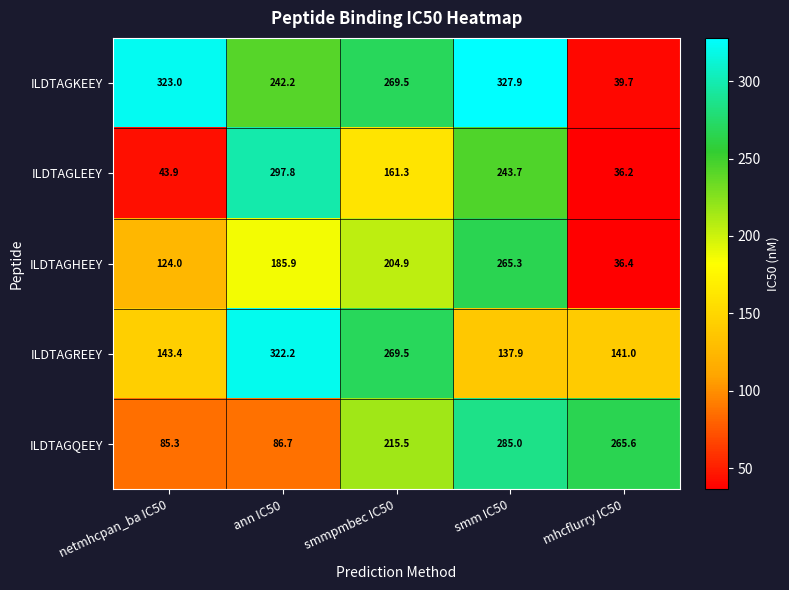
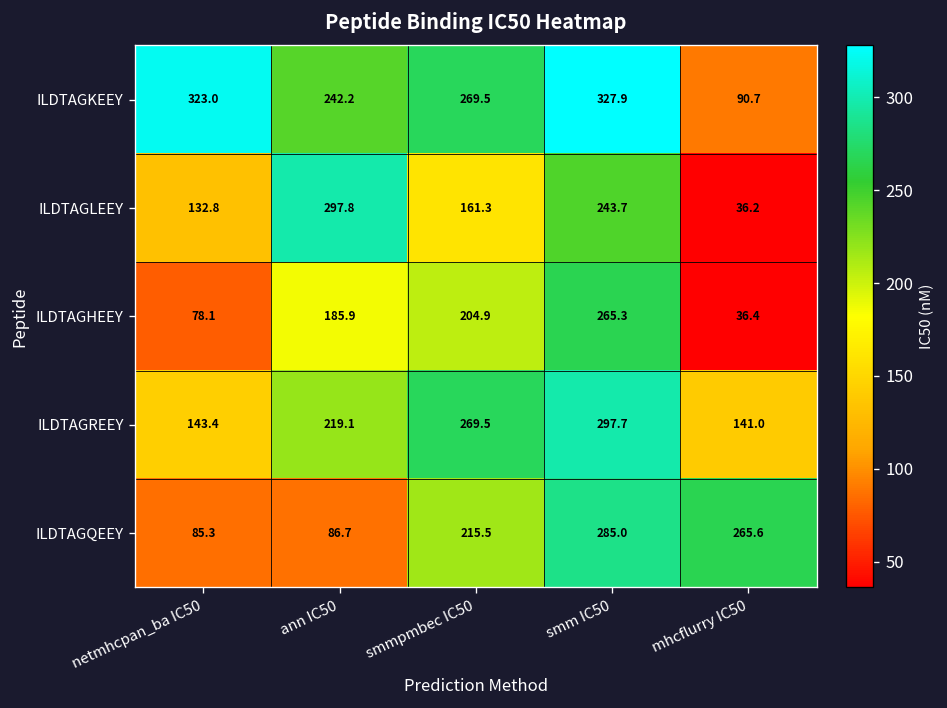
  {
    "ILDTAGKEEY": {
      "netmhcpan_ba IC50": 323.0,
      "ann IC50": 242.2,
      "smmpmbec IC50": 269.5,
      "smm IC50": 327.9,
-     "mhcflurry IC50": 39.7
+     "mhcflurry IC50": 90.7
    },
    "ILDTAGLEEY": {
-     "netmhcpan_ba IC50": 43.9,
+     "netmhcpan_ba IC50": 132.8,
      "ann IC50": 297.8,
      "smmpmbec IC50": 161.3,
      "smm IC50": 243.7,
      "mhcflurry IC50": 36.2
    },
    "ILDTAGHEEY": {
-     "netmhcpan_ba IC50": 124.0,
+     "netmhcpan_ba IC50": 78.1,
      "ann IC50": 185.9,
      "smmpmbec IC50": 204.9,
      "smm IC50": 265.3,
      "mhcflurry IC50": 36.4
    },
    "ILDTAGREEY": {
      "netmhcpan_ba IC50": 143.4,
-     "ann IC50": 322.2,
+     "ann IC50": 219.1,
      "smmpmbec IC50": 269.5,
-     "smm IC50": 137.9,
+     "smm IC50": 297.7,
      "mhcflurry IC50": 141.0
    },
    "ILDTAGQEEY": {
      "netmhcpan_ba IC50": 85.3,
      "ann IC50": 86.7,
      "smmpmbec IC50": 215.5,
      "smm IC50": 285.0,
      "mhcflurry IC50": 265.6
    }
  }
